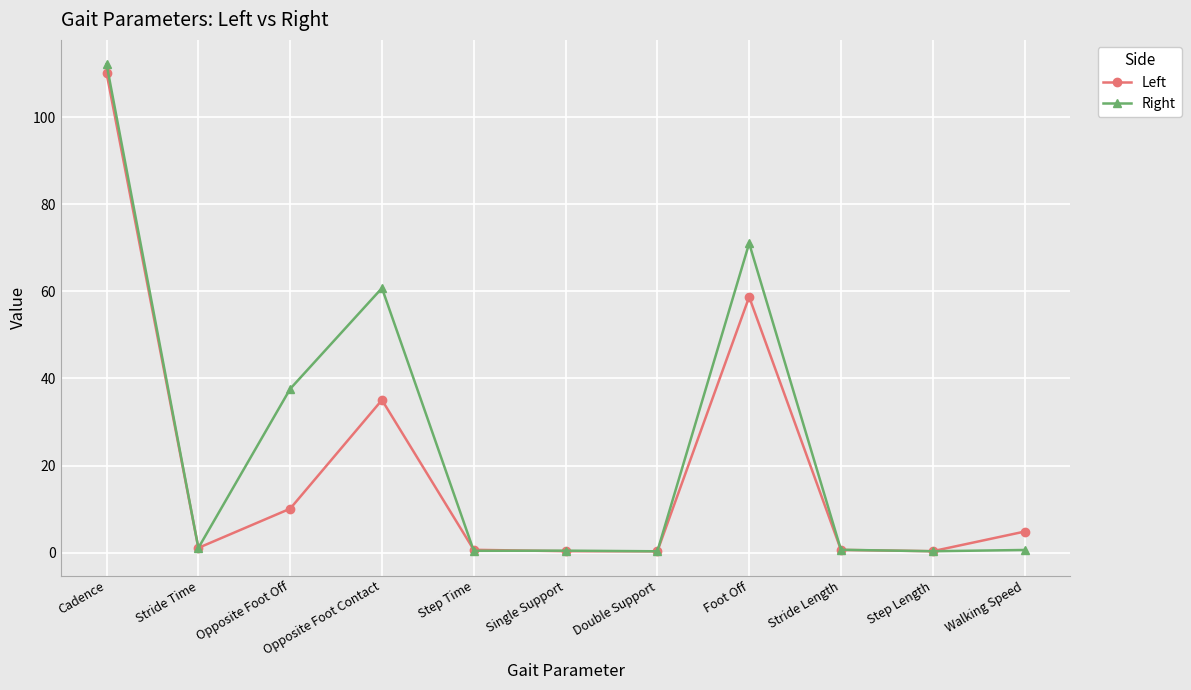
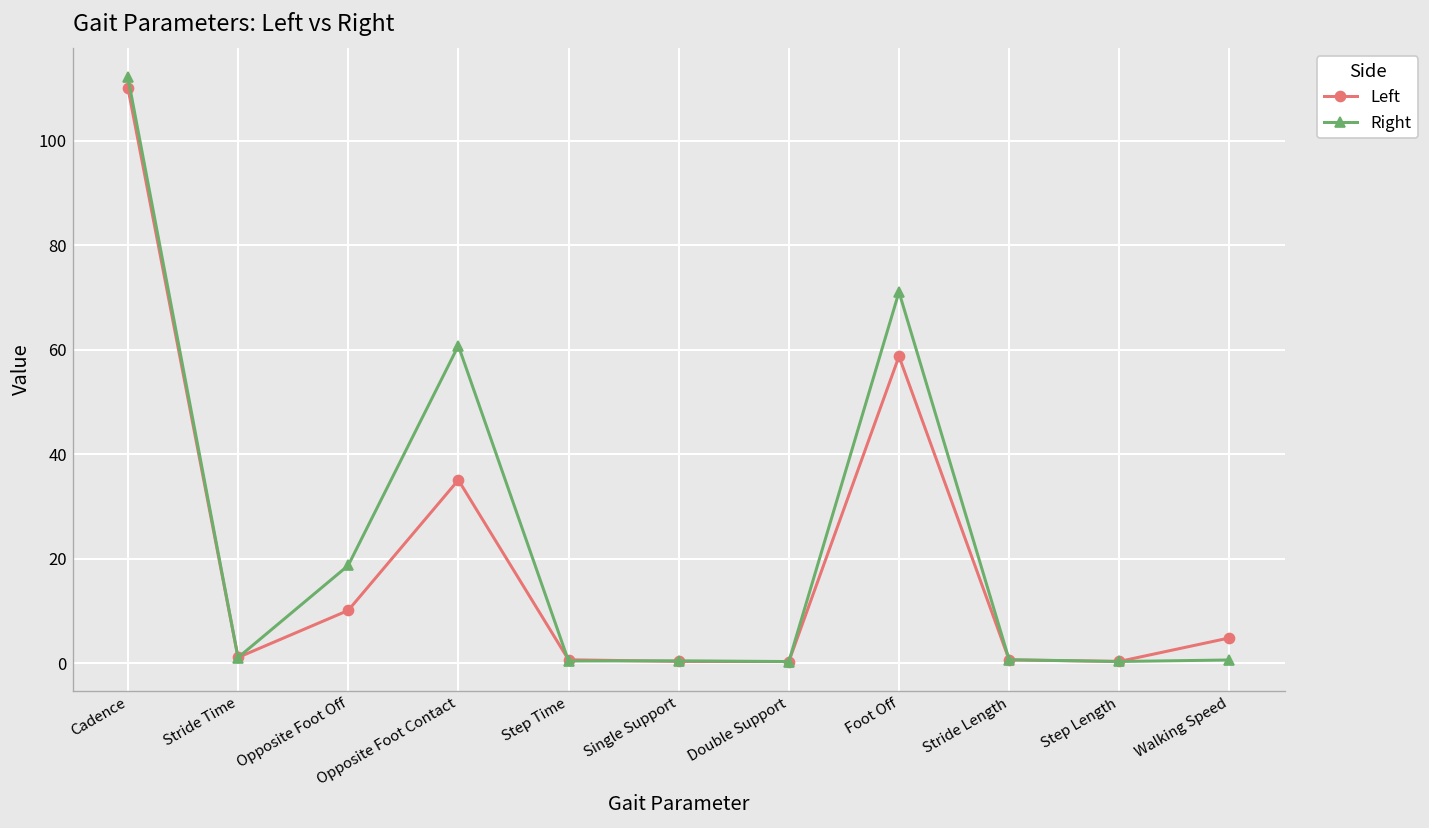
  {
    "Left": {
      "Cadence": 110,
      "Opposite Foot Off": 10,
      "Opposite Foot Contact": 35,
      "Foot Off": 59,
      "Walking Speed": 5
    },
    "Right": {
      "Cadence": 112,
-     "Opposite Foot Off": 38,
+     "Opposite Foot Off": 19,
      "Opposite Foot Contact": 61,
      "Foot Off": 71,
      "Walking Speed": 1
    }
  }
